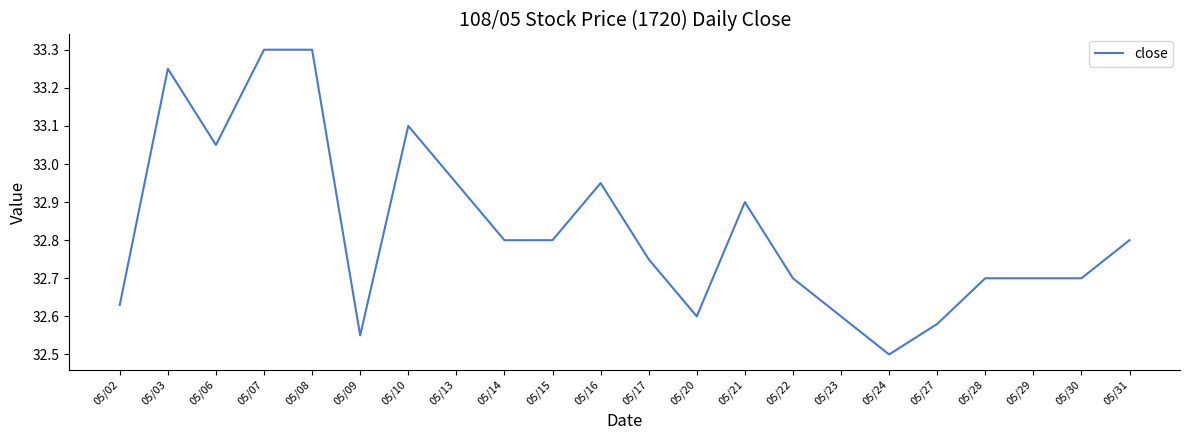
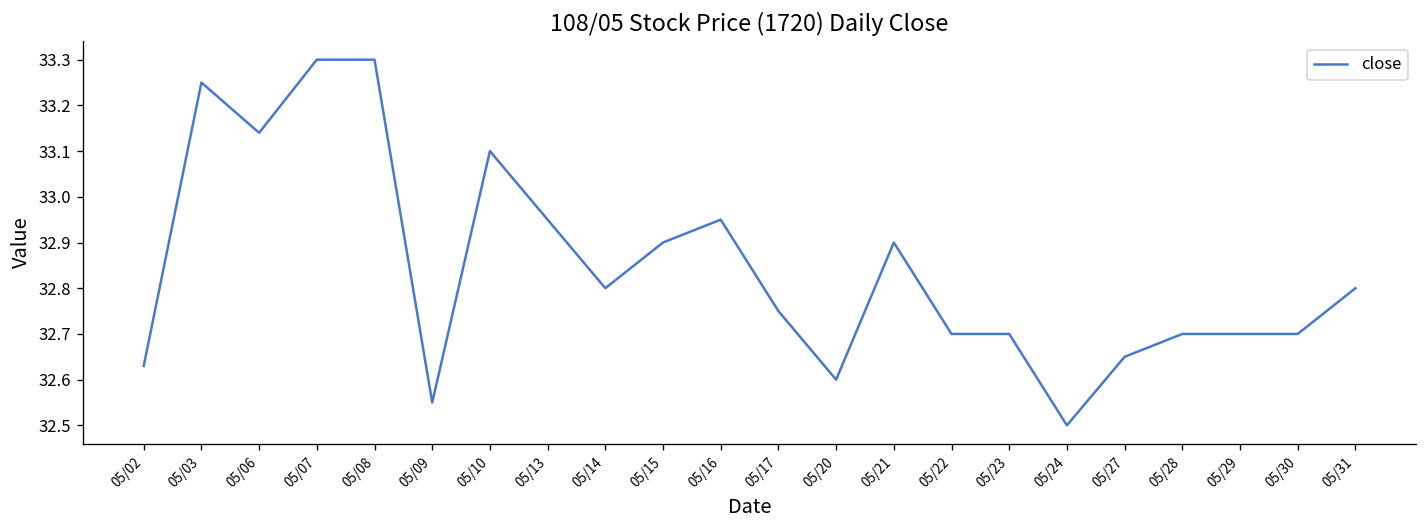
  {
    "05/02": 32.63,
    "05/03": 33.25,
-   "05/06": 33.05,
+   "05/06": 33.14,
    "05/07": 33.30,
    "05/08": 33.30,
    "05/09": 32.55,
    "05/10": 33.10,
    "05/13": 32.95,
    "05/14": 32.80,
-   "05/15": 32.8,
+   "05/15": 32.9,
    "05/16": 32.95,
    "05/17": 32.75,
    "05/20": 32.60,
    "05/21": 32.90,
    "05/22": 32.70,
-   "05/23": 32.6,
+   "05/23": 32.7,
    "05/24": 32.50,
-   "05/27": 32.58,
+   "05/27": 32.65,
    "05/28": 32.70,
    "05/29": 32.70,
    "05/30": 32.70,
    "05/31": 32.80
  }
